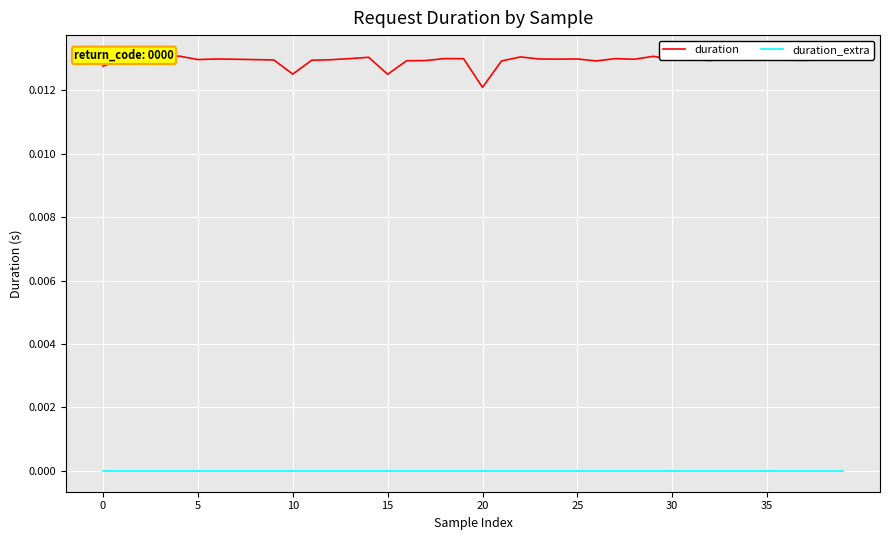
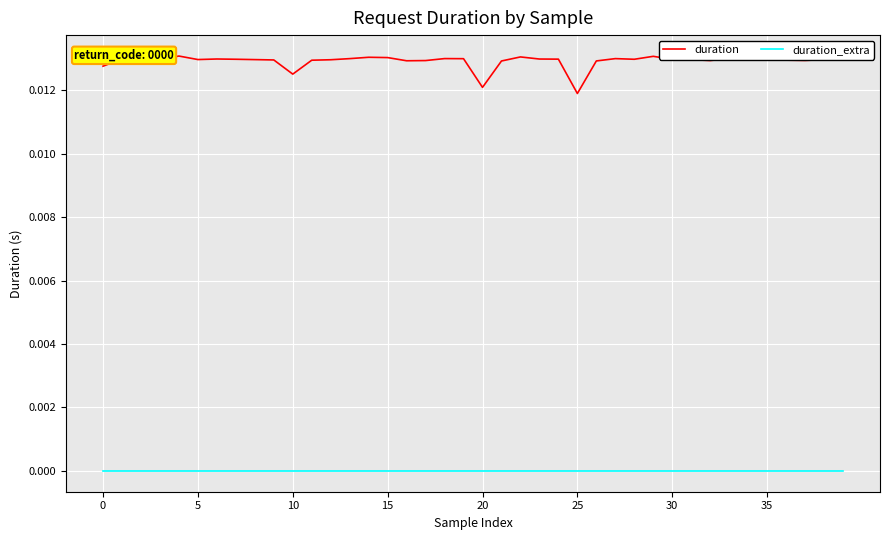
  {
    "duration": {
      "5": 0.0130,
      "10": 0.0125,
-     "15": 0.0125,
+     "15": 0.0130,
      "20": 0.0121,
-     "25": 0.0130
+     "25": 0.0119
    },
    "duration_extra": {
      "0": 0.0000,
      "5": 0.0000,
      "10": 0.0000,
      "15": 0.0000,
      "20": 0.0000,
      "25": 0.0000,
      "30": 0.0000,
      "35": 0.0000
    }
  }
